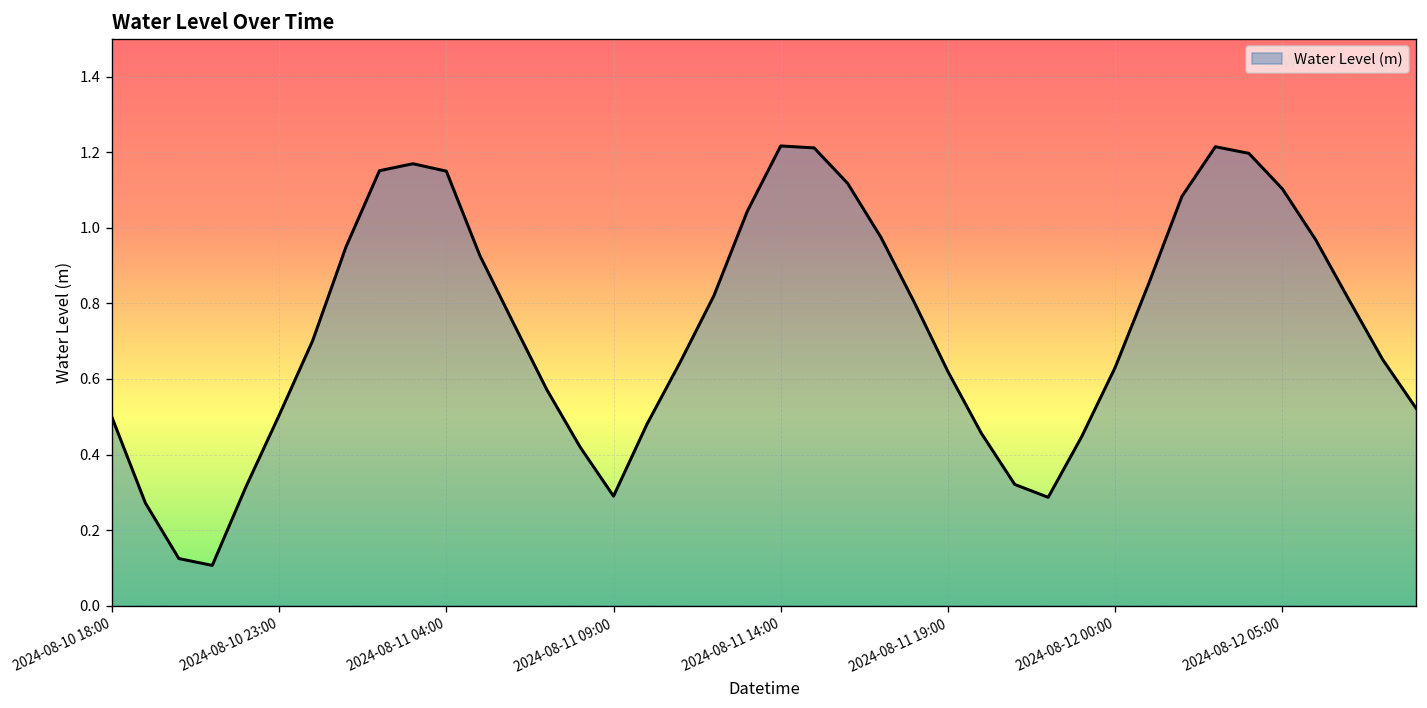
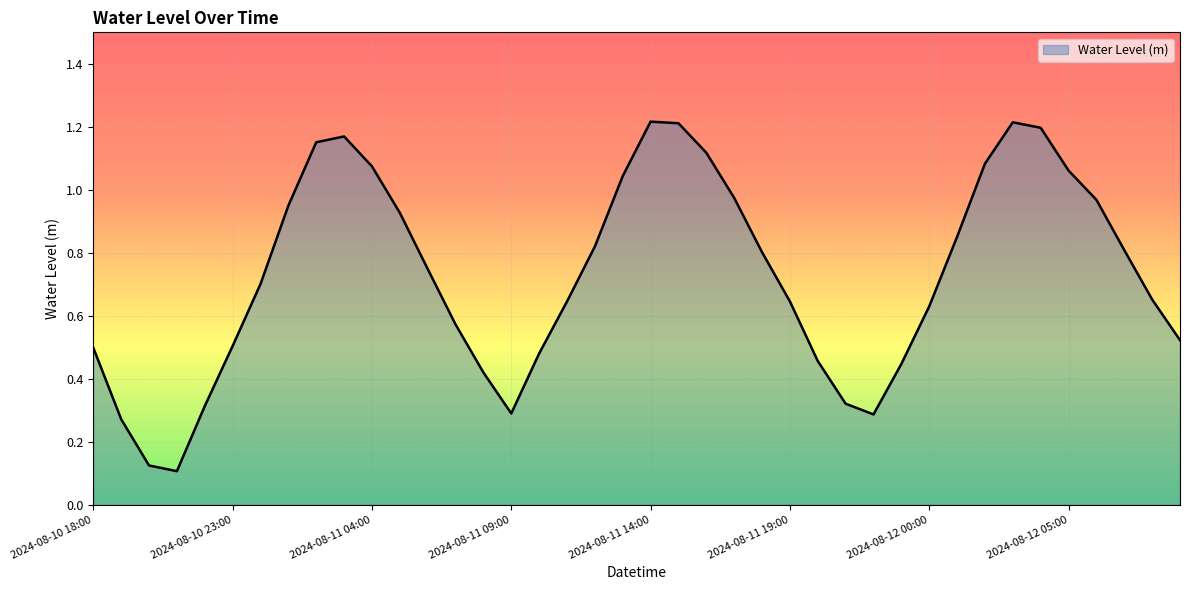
  {
    "2024-08-10 18:00": 0.50,
    "2024-08-10 23:00": 0.50,
-   "2024-08-11 04:00": 1.15,
+   "2024-08-11 04:00": 1.07,
    "2024-08-11 09:00": 0.29,
    "2024-08-11 14:00": 1.22,
-   "2024-08-11 19:00": 0.62,
+   "2024-08-11 19:00": 0.65,
    "2024-08-12 00:00": 0.63,
-   "2024-08-12 05:00": 1.10
+   "2024-08-12 05:00": 1.06
  }
